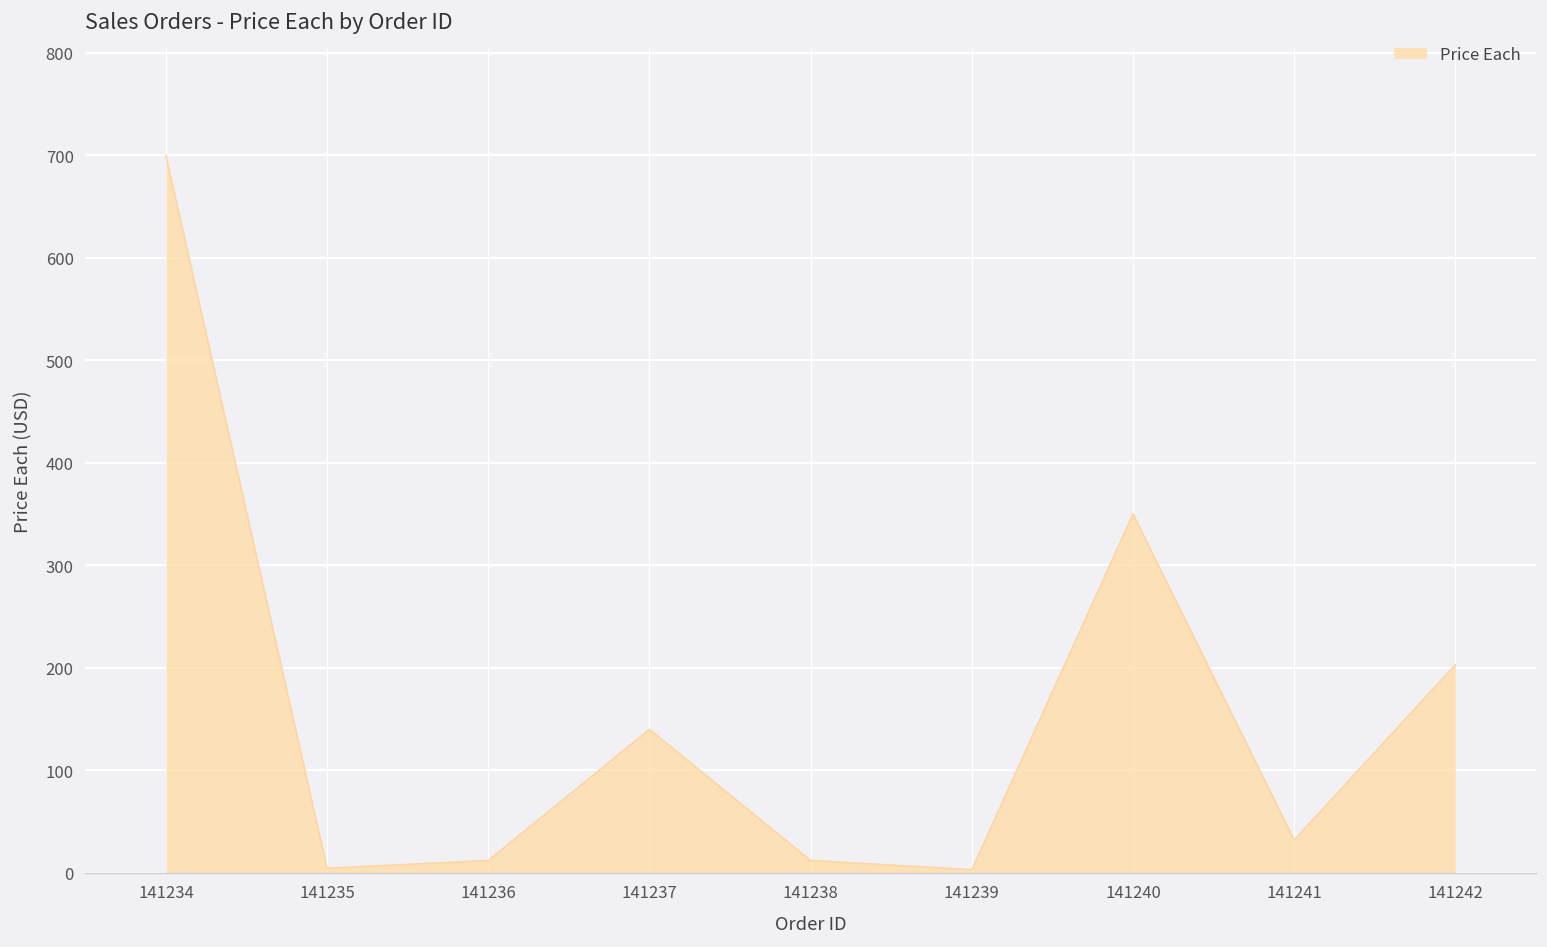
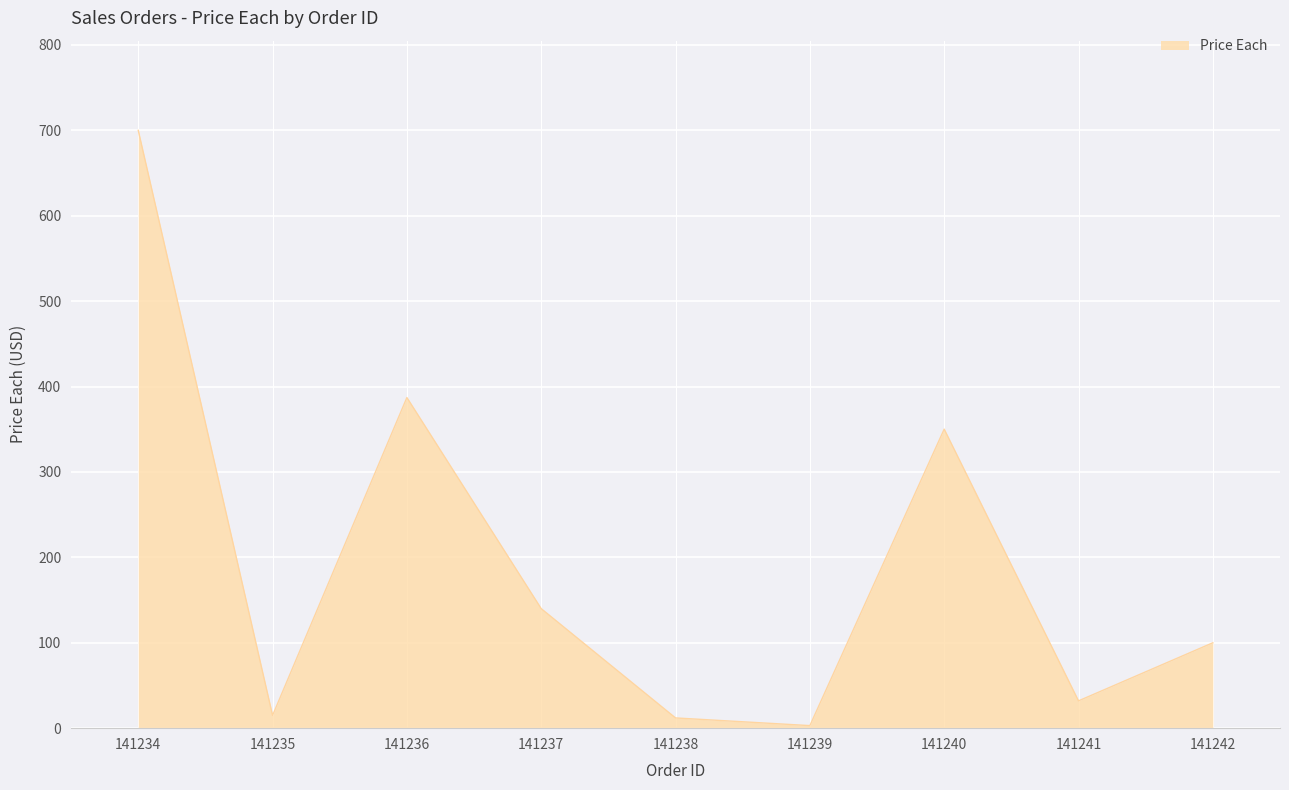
  {
    "141234": 700,
-   "141235": 0,
-   "141236": 10,
+   "141235": 10,
+   "141236": 390,
    "141237": 140,
    "141238": 10,
    "141239": 0,
    "141240": 350,
    "141241": 30,
-   "141242": 200
+   "141242": 100
  }
